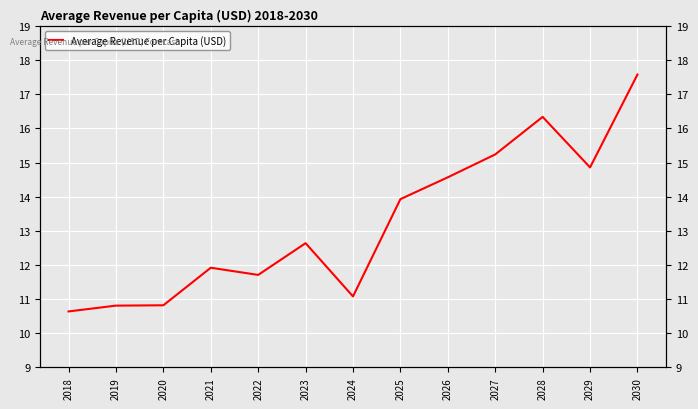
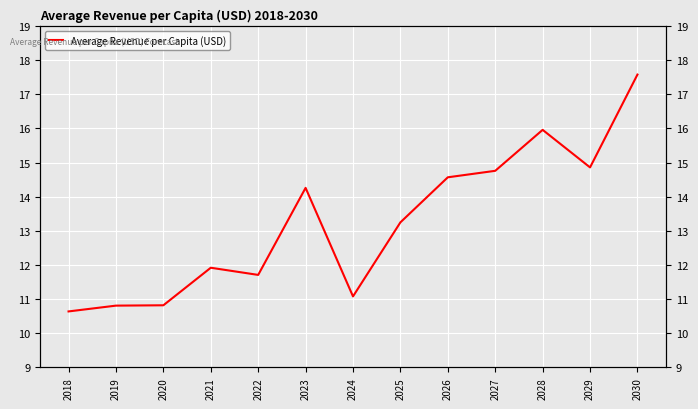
  {
    "2018": 10.6,
    "2019": 10.8,
    "2020": 10.8,
    "2021": 11.9,
    "2022": 11.7,
-   "2023": 12.6,
+   "2023": 14.3,
    "2024": 11.1,
-   "2025": 13.9,
+   "2025": 13.3,
    "2026": 14.6,
-   "2027": 15.2,
-   "2028": 16.3,
+   "2027": 14.8,
+   "2028": 16.0,
    "2029": 14.9,
    "2030": 17.6
  }
